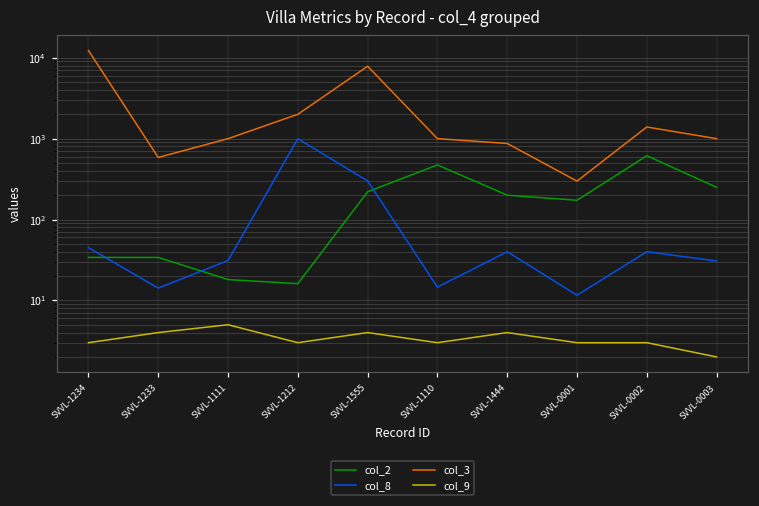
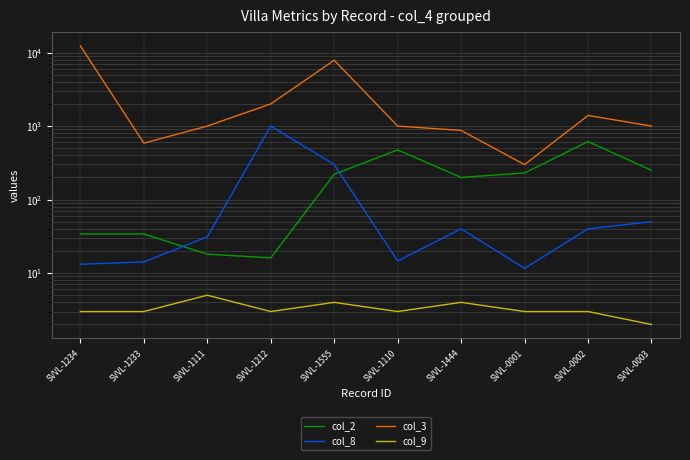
  {
    "col_2": {
      "SVVL-1234": 30,
      "SVVL-1233": 30,
      "SVVL-1111": 18,
      "SVVL-1212": 16,
      "SVVL-1555": 220,
      "SVVL-1110": 500,
      "SVVL-1444": 200,
-     "SVVL-0001": 170,
+     "SVVL-0001": 230,
      "SVVL-0002": 600,
      "SVVL-0003": 250
    },
    "col_8": {
-     "SVVL-1234": 50,
+     "SVVL-1234": 13,
      "SVVL-1233": 14,
      "SVVL-1111": 31,
      "SVVL-1212": 1000,
      "SVVL-1555": 300,
      "SVVL-1110": 15,
      "SVVL-1444": 40,
      "SVVL-0001": 12,
      "SVVL-0002": 40,
-     "SVVL-0003": 31
+     "SVVL-0003": 50
    },
    "col_3": {
      "SVVL-1234": 12000,
      "SVVL-1233": 600,
      "SVVL-1111": 1000,
      "SVVL-1212": 2000,
      "SVVL-1555": 8000,
      "SVVL-1110": 1000,
      "SVVL-1444": 900,
      "SVVL-0001": 300,
      "SVVL-0002": 1400,
      "SVVL-0003": 1000
    },
    "col_9": {
      "SVVL-1234": 3,
-     "SVVL-1233": 4,
+     "SVVL-1233": 3,
      "SVVL-1111": 5,
      "SVVL-1212": 3,
      "SVVL-1555": 4,
      "SVVL-1110": 3,
      "SVVL-1444": 4,
      "SVVL-0001": 3,
      "SVVL-0002": 3,
      "SVVL-0003": 2
    }
  }
